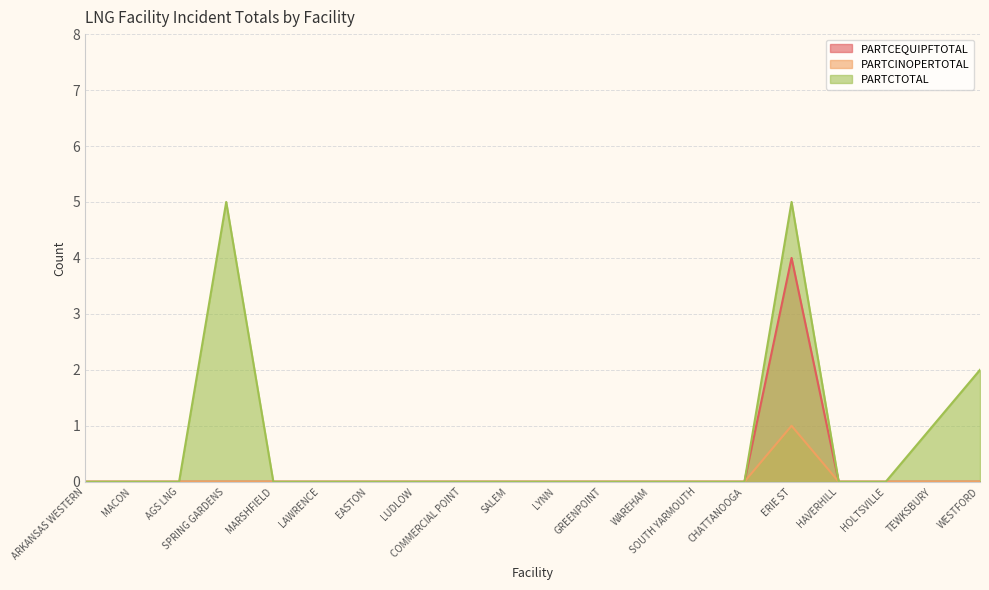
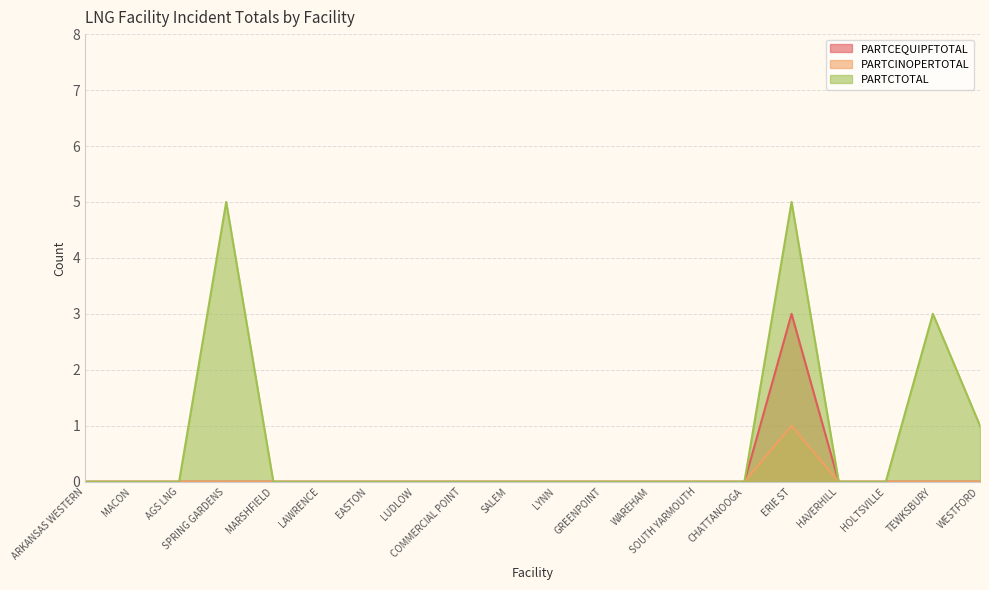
  {
    "PARTCEQUIPFTOTAL": {
-     "ERIE ST": 4
+     "ERIE ST": 3
    },
    "PARTCINOPERTOTAL": {
      "ERIE ST": 1
    },
    "PARTCTOTAL": {
      "SPRING GARDENS": 5,
      "ERIE ST": 5,
-     "TEWKSBURY": 1,
-     "WESTFORD": 2
+     "TEWKSBURY": 3,
+     "WESTFORD": 1
    }
  }
